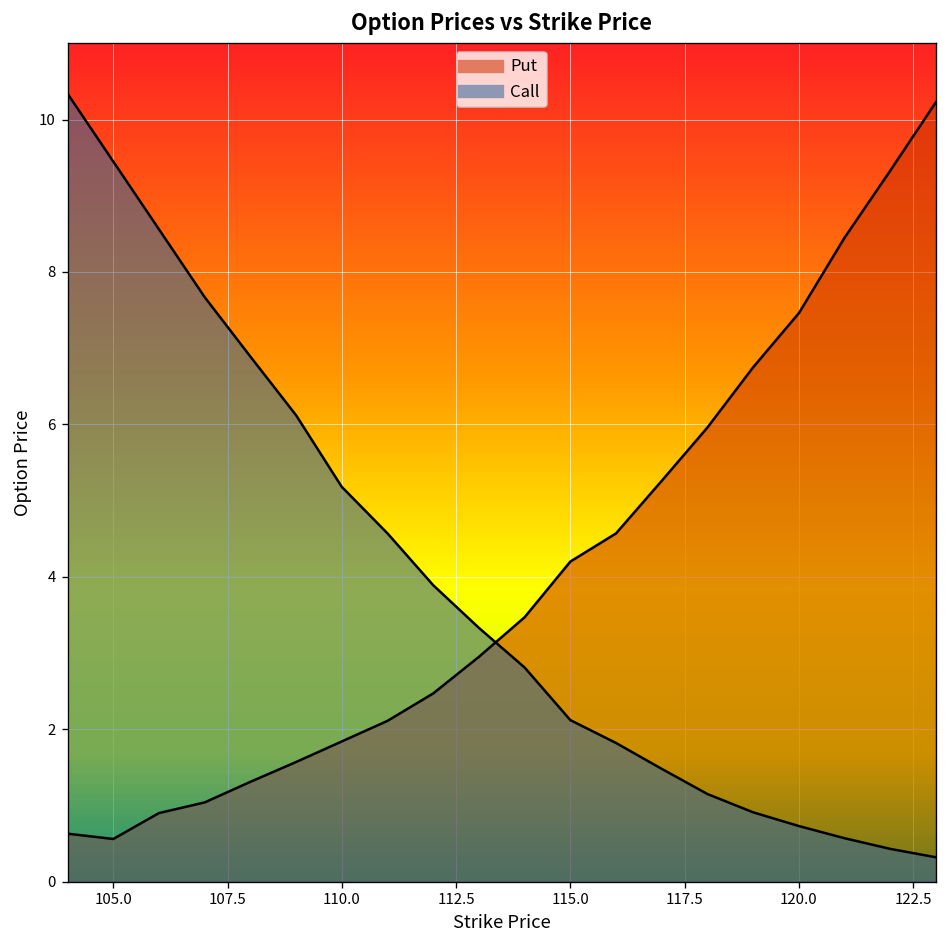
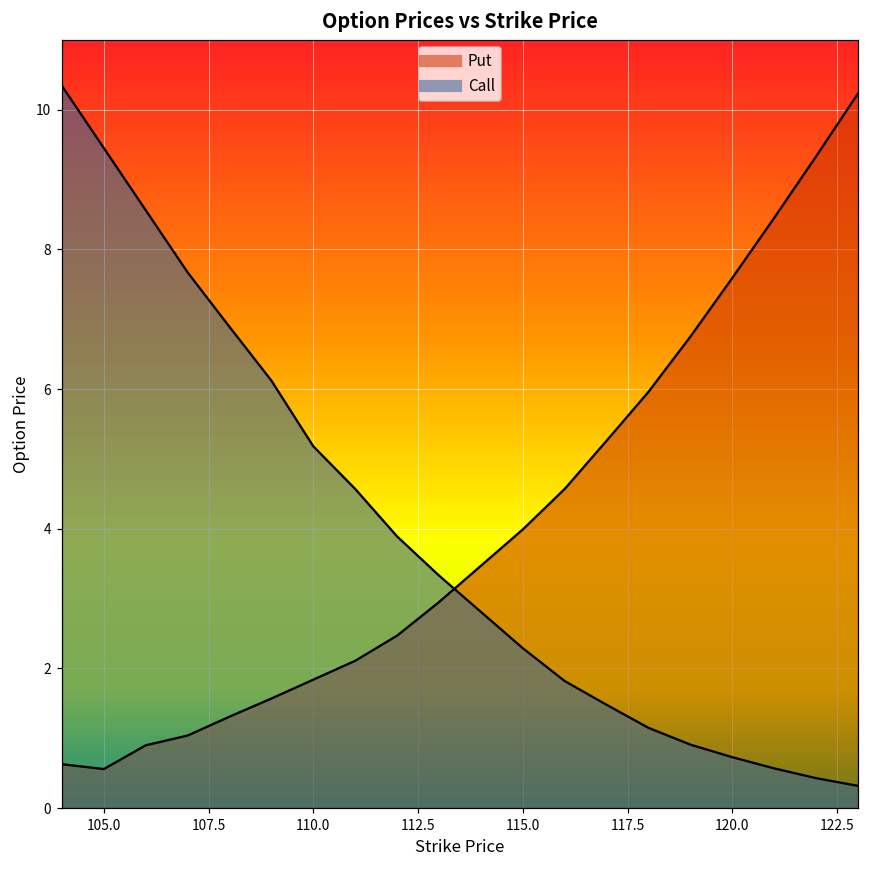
  {
    "Put": {
      "105.0": 0.6,
      "110.0": 1.8,
-     "115.0": 4.2,
-     "120.0": 7.5
+     "115.0": 4.0,
+     "120.0": 7.6
    },
    "Call": {
      "105.0": 9.5,
      "110.0": 5.2,
-     "115.0": 2.1,
+     "115.0": 2.3,
      "120.0": 0.7
    }
  }
